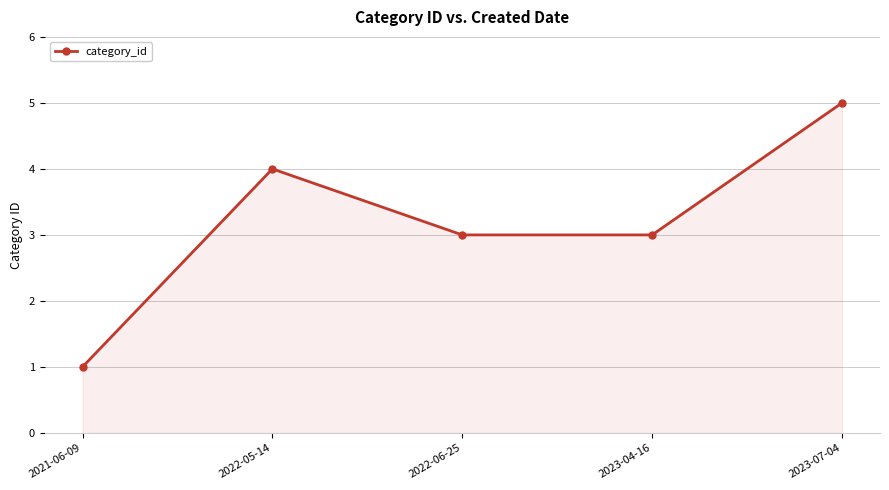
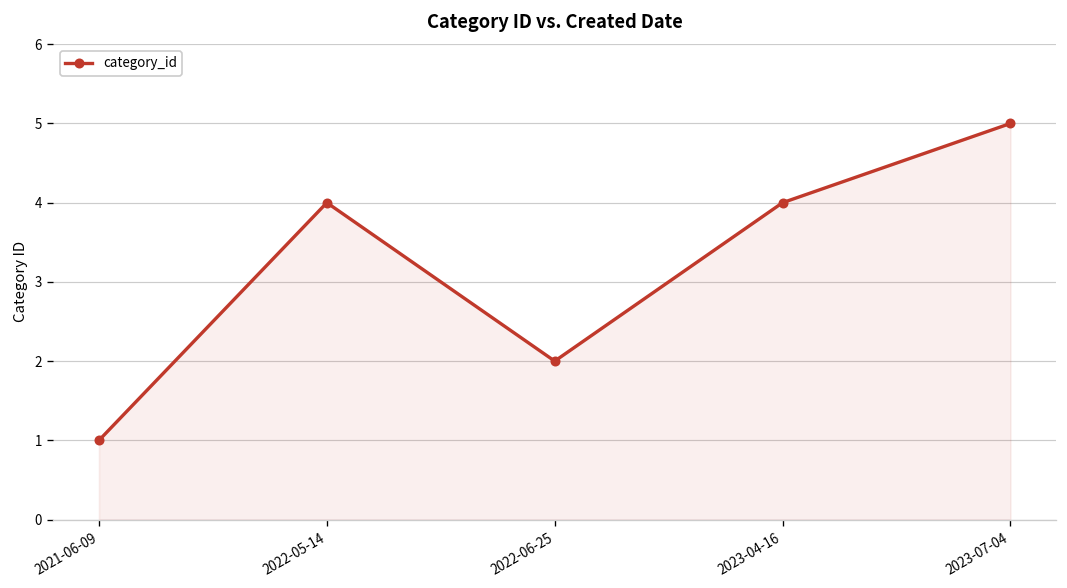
  {
    "2021-06-09": 1,
    "2022-05-14": 4,
-   "2022-06-25": 3,
-   "2023-04-16": 3,
+   "2022-06-25": 2,
+   "2023-04-16": 4,
    "2023-07-04": 5
  }
